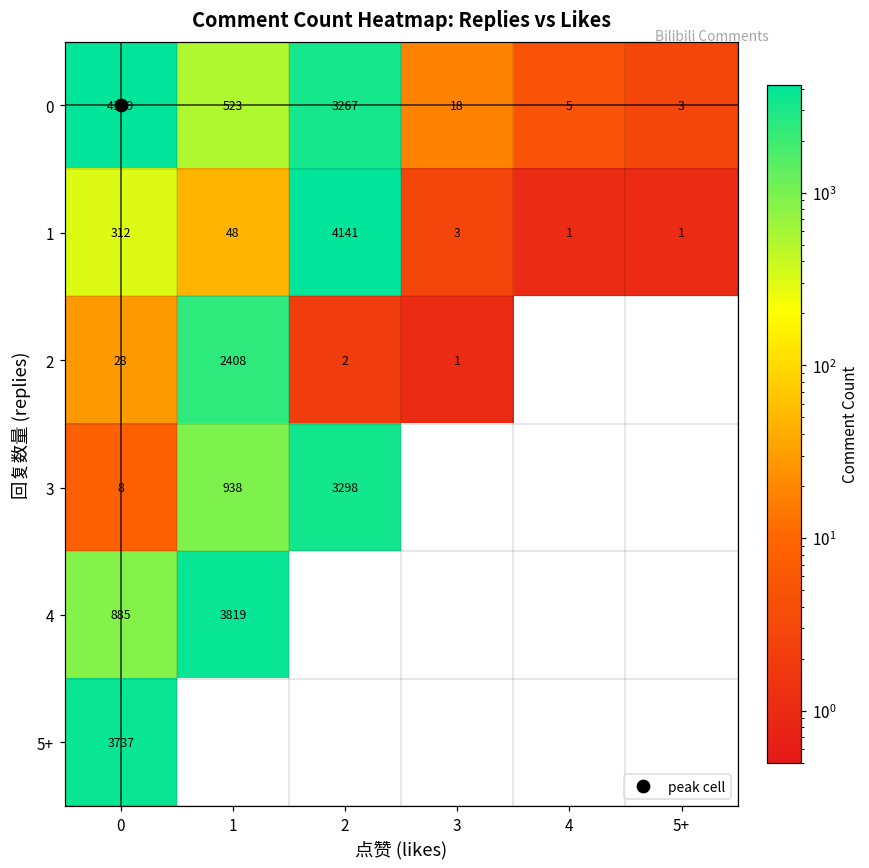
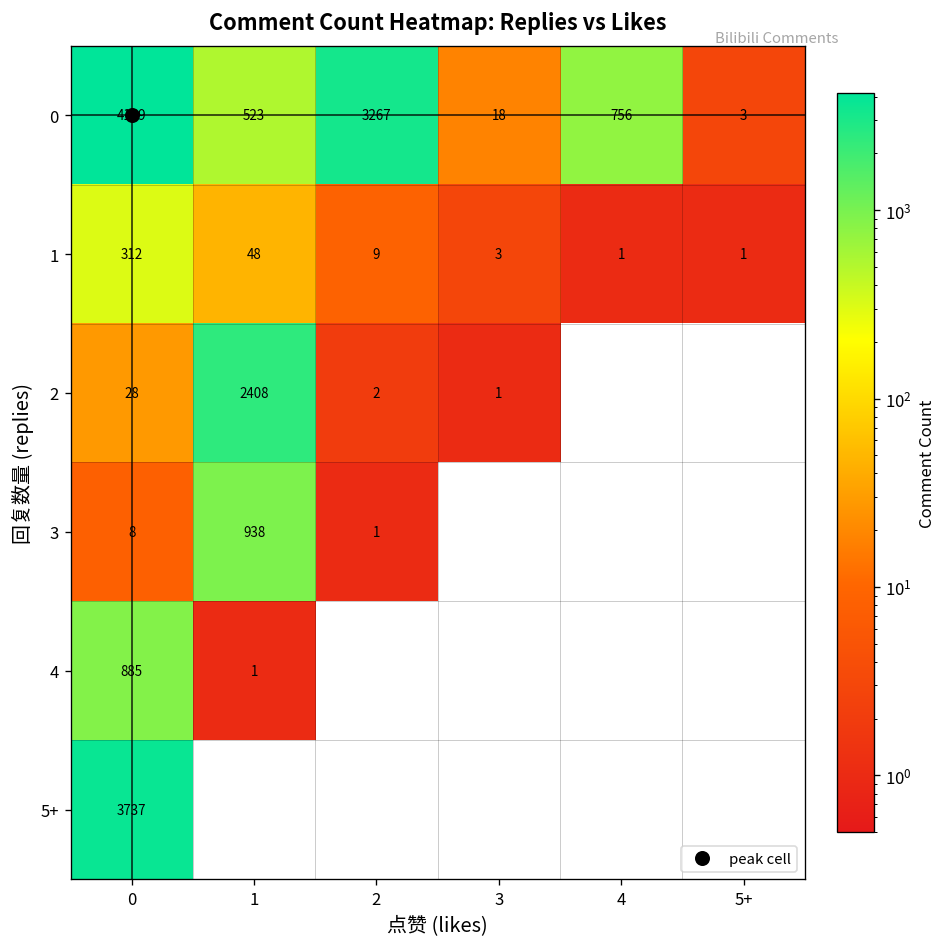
  {
    "0": {
      "1": 523,
      "2": 3267,
      "3": 18,
-     "4": 5,
+     "4": 756,
      "5+": 3
    },
    "1": {
      "0": 312,
      "1": 48,
-     "2": 4141,
+     "2": 9,
      "3": 3,
      "4": 1,
      "5+": 1
    },
    "2": {
      "0": 28,
      "1": 2408,
      "2": 2,
      "3": 1
    },
    "3": {
      "0": 8,
      "1": 938,
-     "2": 3298
+     "2": 1
    },
    "4": {
      "0": 885,
-     "1": 3819
+     "1": 1
    },
    "5+": {
      "0": 3737
    }
  }
